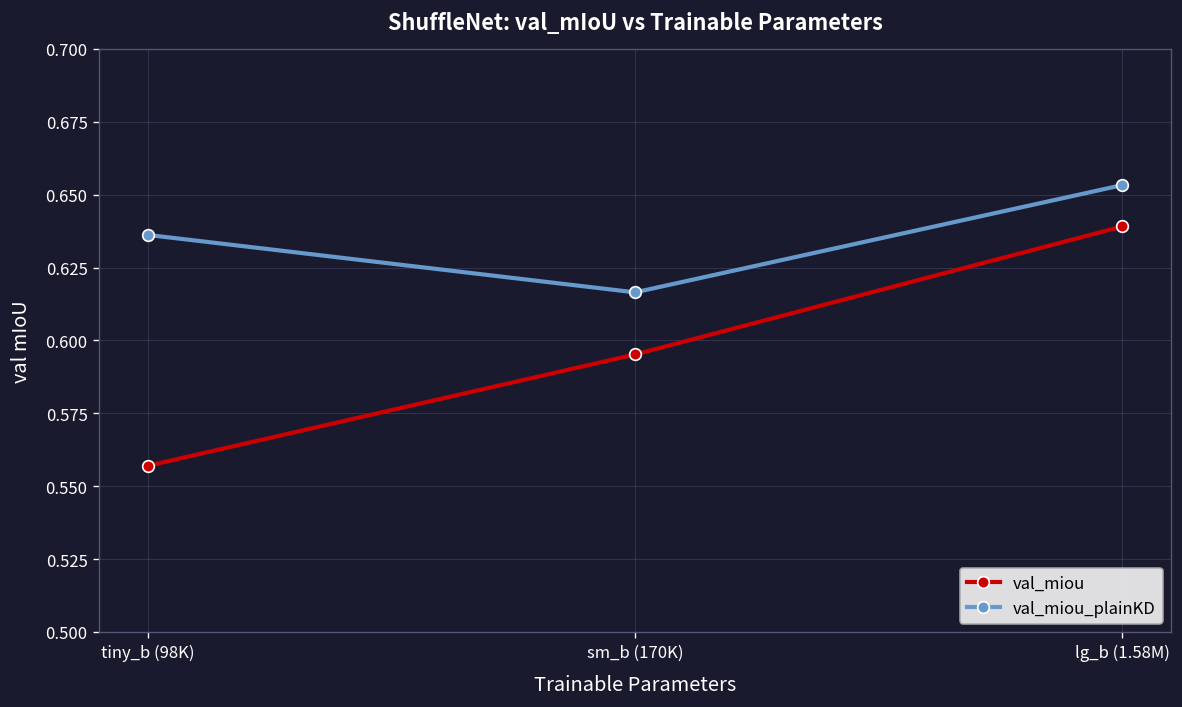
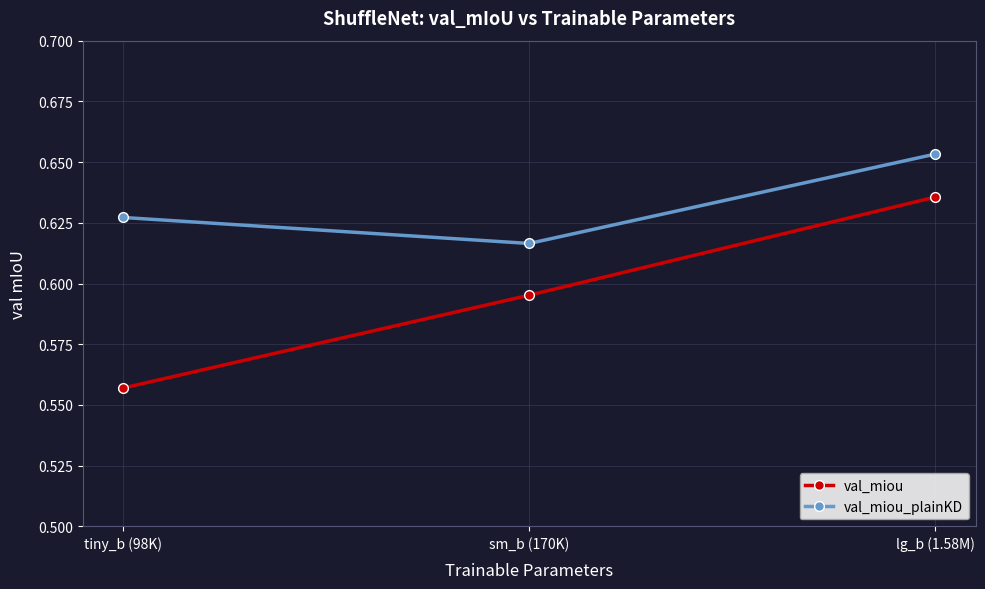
  {
    "val_miou": {
      "tiny_b (98K)": 0.557,
      "sm_b (170K)": 0.595,
-     "lg_b (1.58M)": 0.639
+     "lg_b (1.58M)": 0.636
    },
    "val_miou_plainKD": {
-     "tiny_b (98K)": 0.636,
+     "tiny_b (98K)": 0.627,
      "sm_b (170K)": 0.617,
      "lg_b (1.58M)": 0.653
    }
  }
